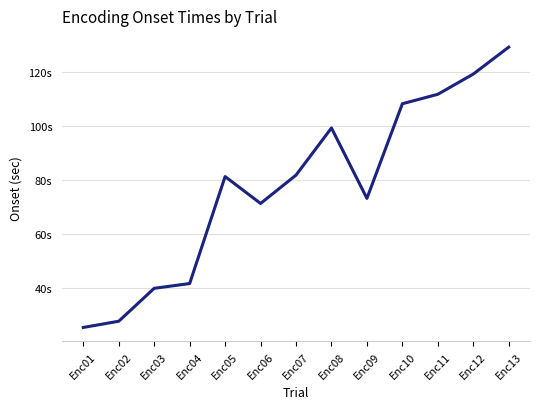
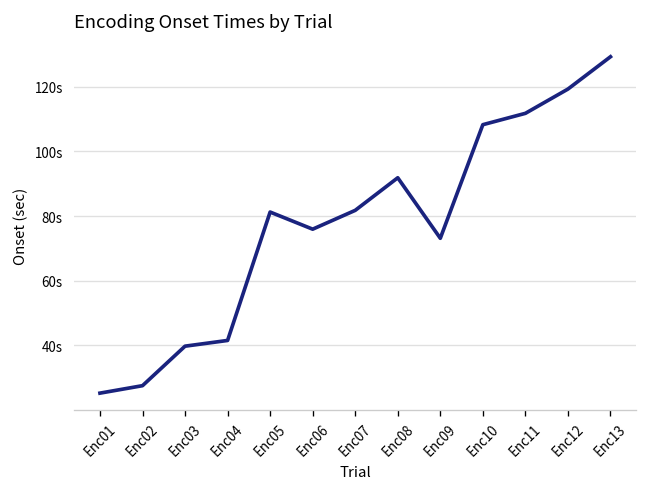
  {
    "Enc01": "25s",
    "Enc02": "28s",
    "Enc03": "40s",
    "Enc04": "42s",
    "Enc05": "81s",
-   "Enc06": "71s",
+   "Enc06": "76s",
    "Enc07": "82s",
-   "Enc08": "99s",
+   "Enc08": "92s",
    "Enc09": "73s",
    "Enc10": "108s",
    "Enc11": "112s",
    "Enc12": "119s",
    "Enc13": "129s"
  }
